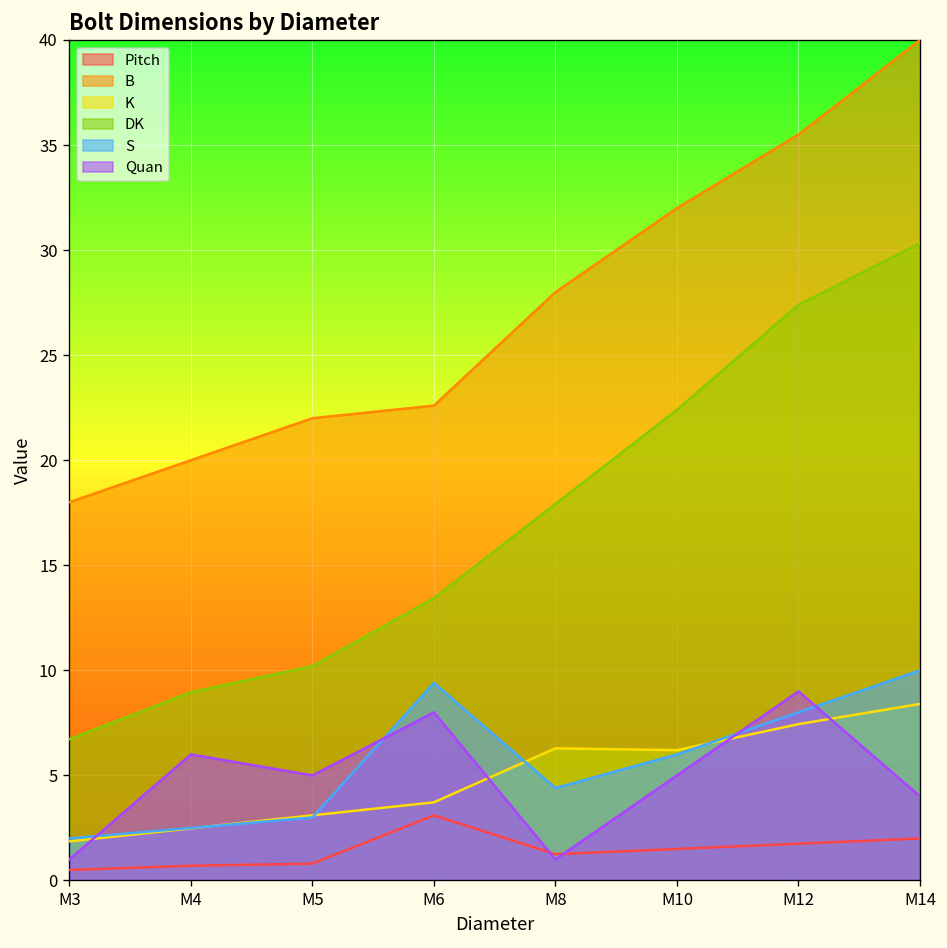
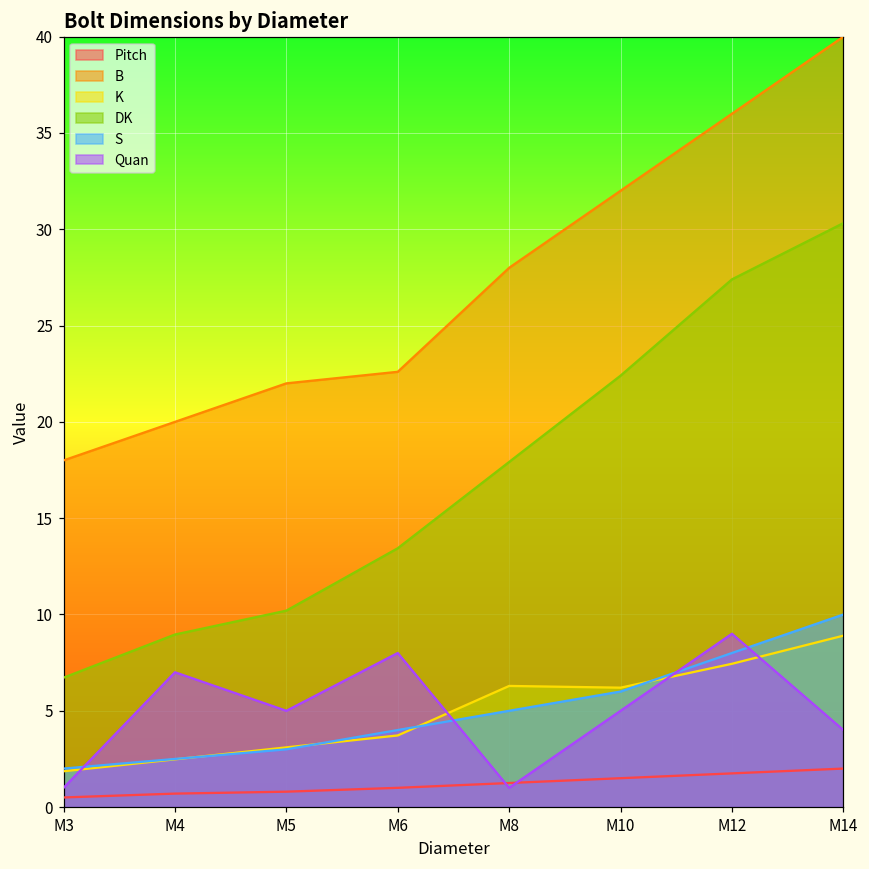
  {
    "Pitch": {
      "M3": 0.5,
      "M4": 0.7,
      "M5": 0.8,
-     "M6": 3.1,
+     "M6": 1.0,
      "M8": 1.3,
      "M10": 1.5,
      "M12": 1.8,
      "M14": 2.0
    },
    "B": {
      "M3": 18.0,
      "M4": 20.0,
      "M5": 22.0,
      "M6": 22.6,
      "M8": 28.0,
      "M10": 32.0,
-     "M12": 35.5,
+     "M12": 36.0,
      "M14": 40.0
    },
    "K": {
      "M6": 3.7,
      "M8": 6.3,
      "M10": 6.2,
      "M12": 7.4,
-     "M14": 8.4
+     "M14": 8.9
    },
    "DK": {
      "M3": 6.7,
      "M4": 9.0,
      "M5": 10.2,
      "M6": 13.4,
      "M8": 17.9,
      "M10": 22.4,
      "M12": 27.4,
      "M14": 30.3
    },
    "S": {
-     "M6": 9.4,
-     "M8": 4.4,
+     "M6": 4.0,
+     "M8": 5.0,
      "M10": 6.0,
      "M12": 8.0,
      "M14": 10.0
    },
    "Quan": {
      "M3": 1,
-     "M4": 6,
+     "M4": 7,
      "M5": 5,
      "M6": 8,
      "M8": 1,
      "M10": 5,
      "M12": 9,
      "M14": 4
    }
  }
